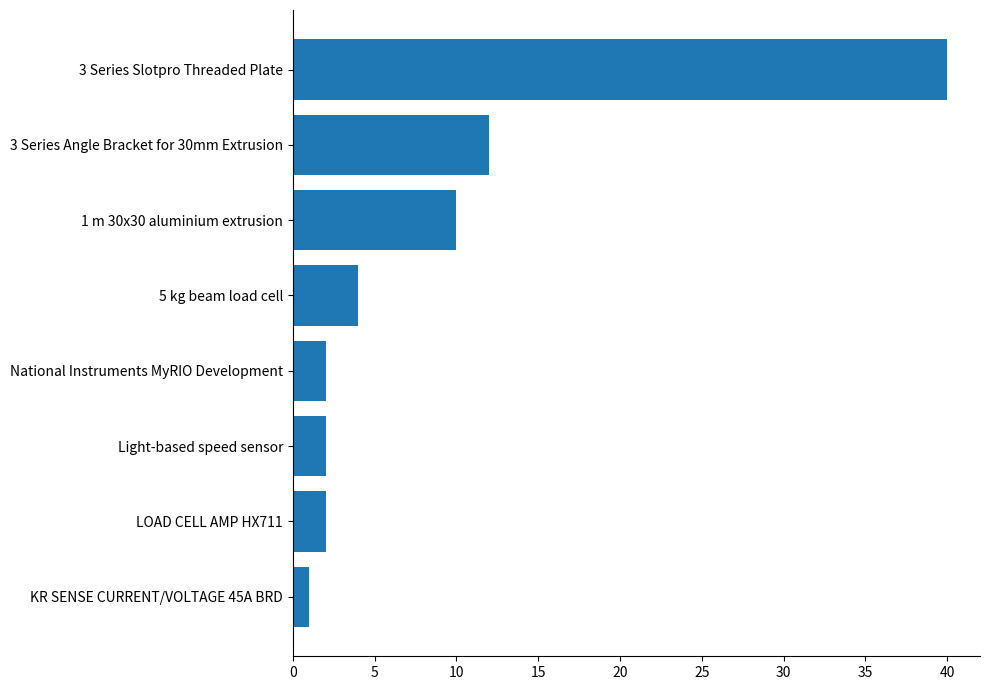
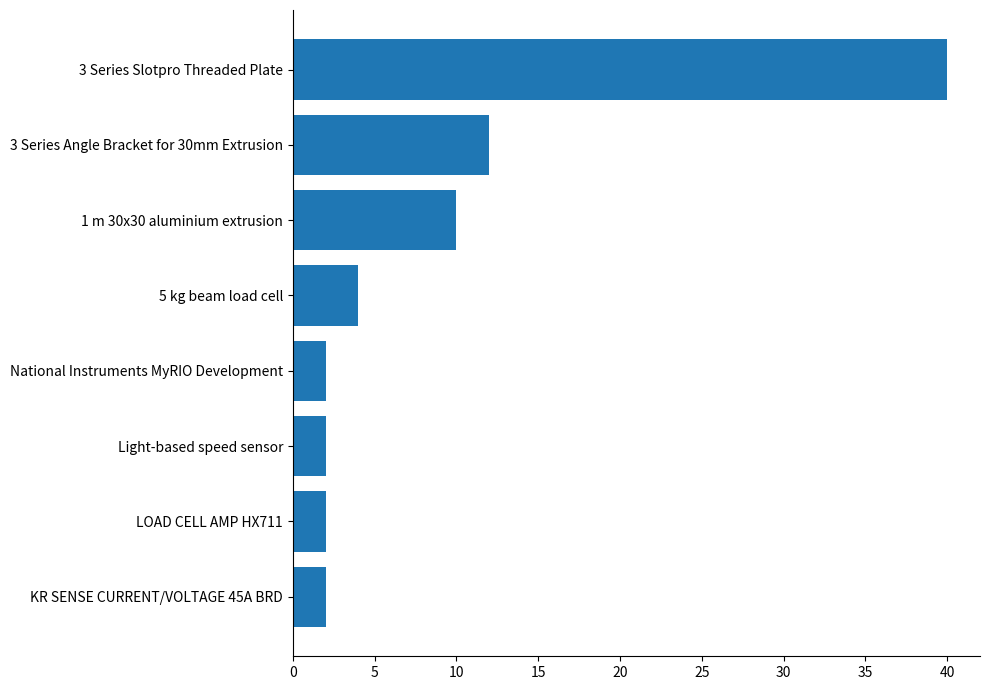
  {
    "3 Series Slotpro Threaded Plate": 40,
    "3 Series Angle Bracket for 30mm Extrusion": 12,
    "1 m 30x30 aluminium extrusion": 10,
    "5 kg beam load cell": 4,
    "National Instruments MyRIO Development": 2,
    "Light-based speed sensor": 2,
    "LOAD CELL AMP HX711": 2,
-   "KR SENSE CURRENT/VOLTAGE 45A BRD": 1
+   "KR SENSE CURRENT/VOLTAGE 45A BRD": 2
  }
